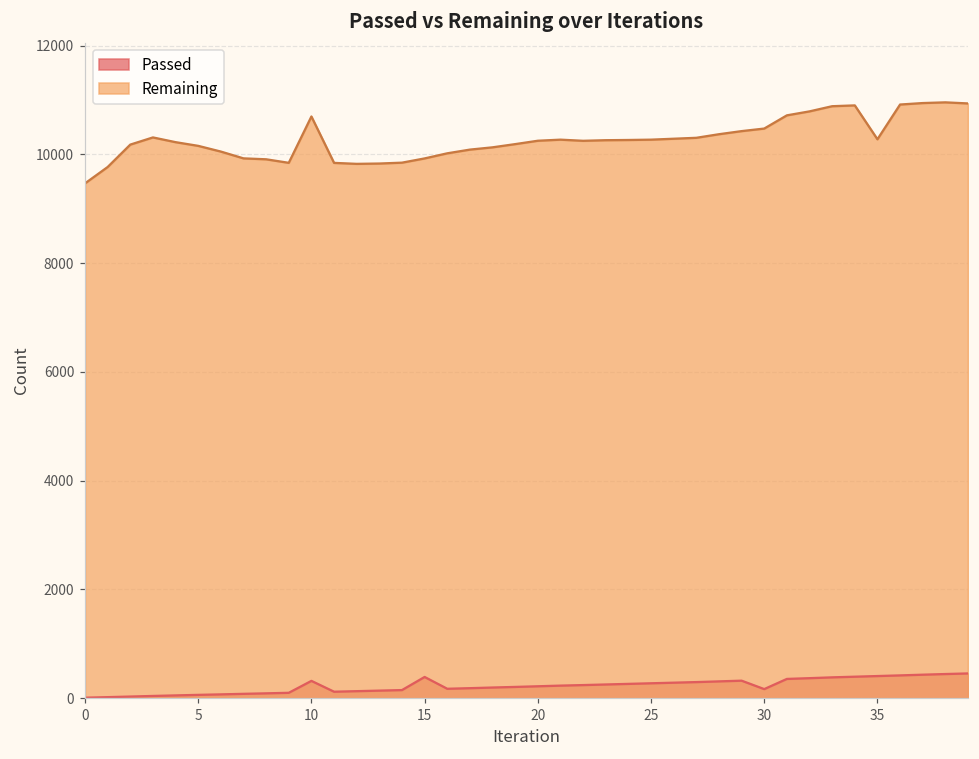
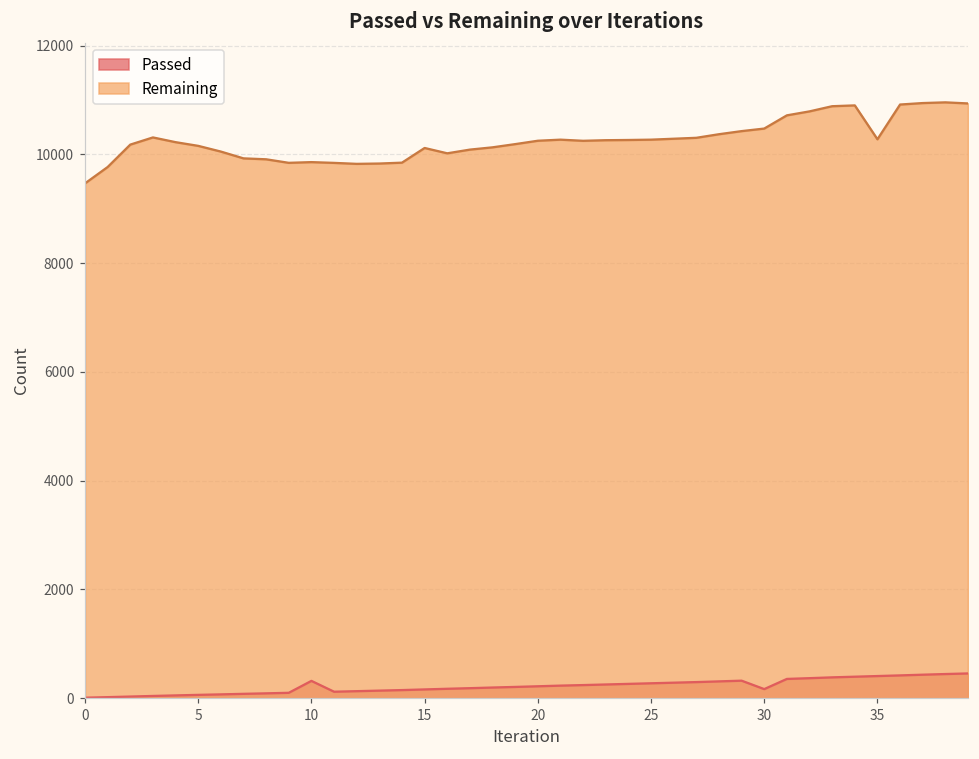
  {
    "Passed": {
      "0": 0,
      "5": 100,
      "10": 300,
-     "15": 400,
+     "15": 200,
      "20": 200,
      "25": 300,
      "30": 200,
      "35": 400
    },
    "Remaining": {
      "0": 9500,
      "5": 10200,
-     "10": 10700,
-     "15": 9900,
+     "10": 9900,
+     "15": 10100,
      "20": 10300,
      "25": 10300,
      "30": 10500,
      "35": 10300
    }
  }
